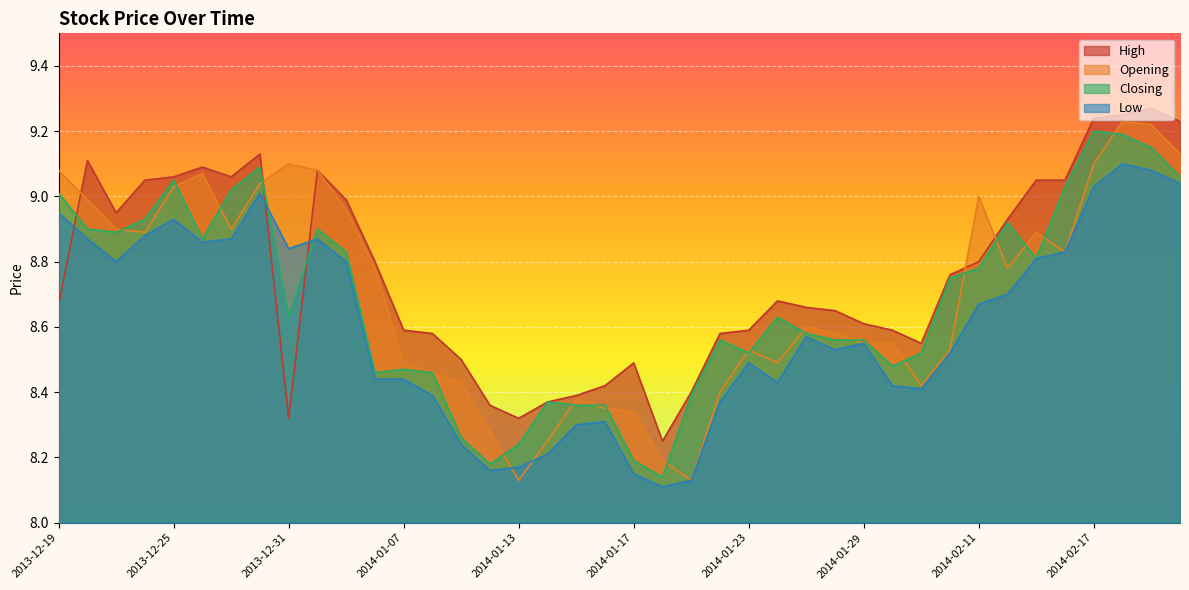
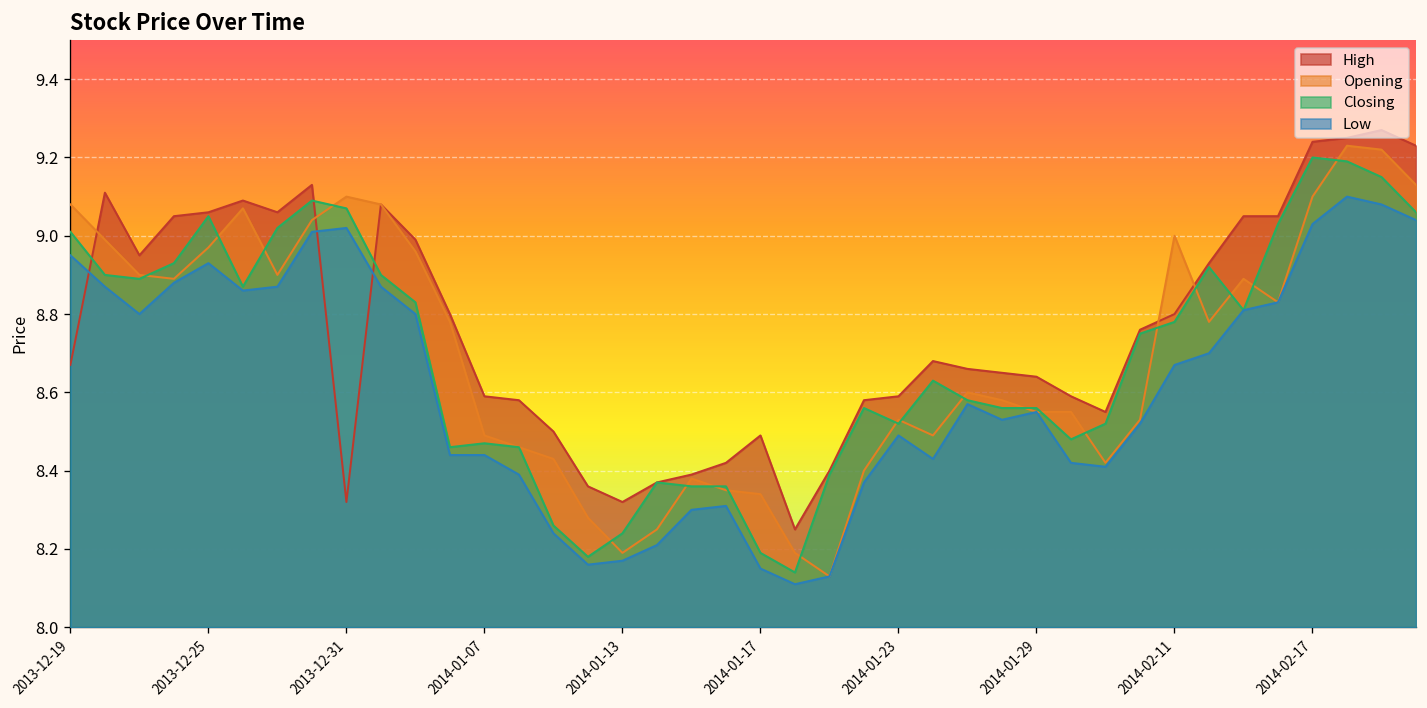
  {
    "High": {
      "2013-12-19": 8.67,
      "2013-12-25": 9.06,
      "2013-12-31": 8.32,
      "2014-01-07": 8.59,
      "2014-01-13": 8.32,
      "2014-01-17": 8.49,
      "2014-01-23": 8.59,
-     "2014-01-29": 8.61,
+     "2014-01-29": 8.64,
      "2014-02-11": 8.80
    },
    "Opening": {
      "2013-12-19": 9.08,
-     "2013-12-25": 9.03,
+     "2013-12-25": 8.97,
      "2013-12-31": 9.10,
      "2014-01-07": 8.49,
-     "2014-01-13": 8.13,
+     "2014-01-13": 8.19,
      "2014-01-17": 8.34,
      "2014-01-23": 8.53,
      "2014-02-11": 9.00,
      "2014-02-17": 9.10
    },
    "Closing": {
      "2013-12-19": 9.01,
      "2013-12-25": 9.05,
-     "2013-12-31": 8.63,
+     "2013-12-31": 9.07,
      "2014-01-07": 8.47,
      "2014-01-13": 8.24,
      "2014-01-17": 8.19,
      "2014-01-23": 8.52,
      "2014-01-29": 8.56,
      "2014-02-11": 8.78,
      "2014-02-17": 9.20
    },
    "Low": {
      "2013-12-19": 8.95,
      "2013-12-25": 8.93,
-     "2013-12-31": 8.84,
+     "2013-12-31": 9.02,
      "2014-01-07": 8.44,
      "2014-01-13": 8.17,
      "2014-01-17": 8.15,
      "2014-01-23": 8.49,
      "2014-02-11": 8.67,
      "2014-02-17": 9.03
    }
  }
